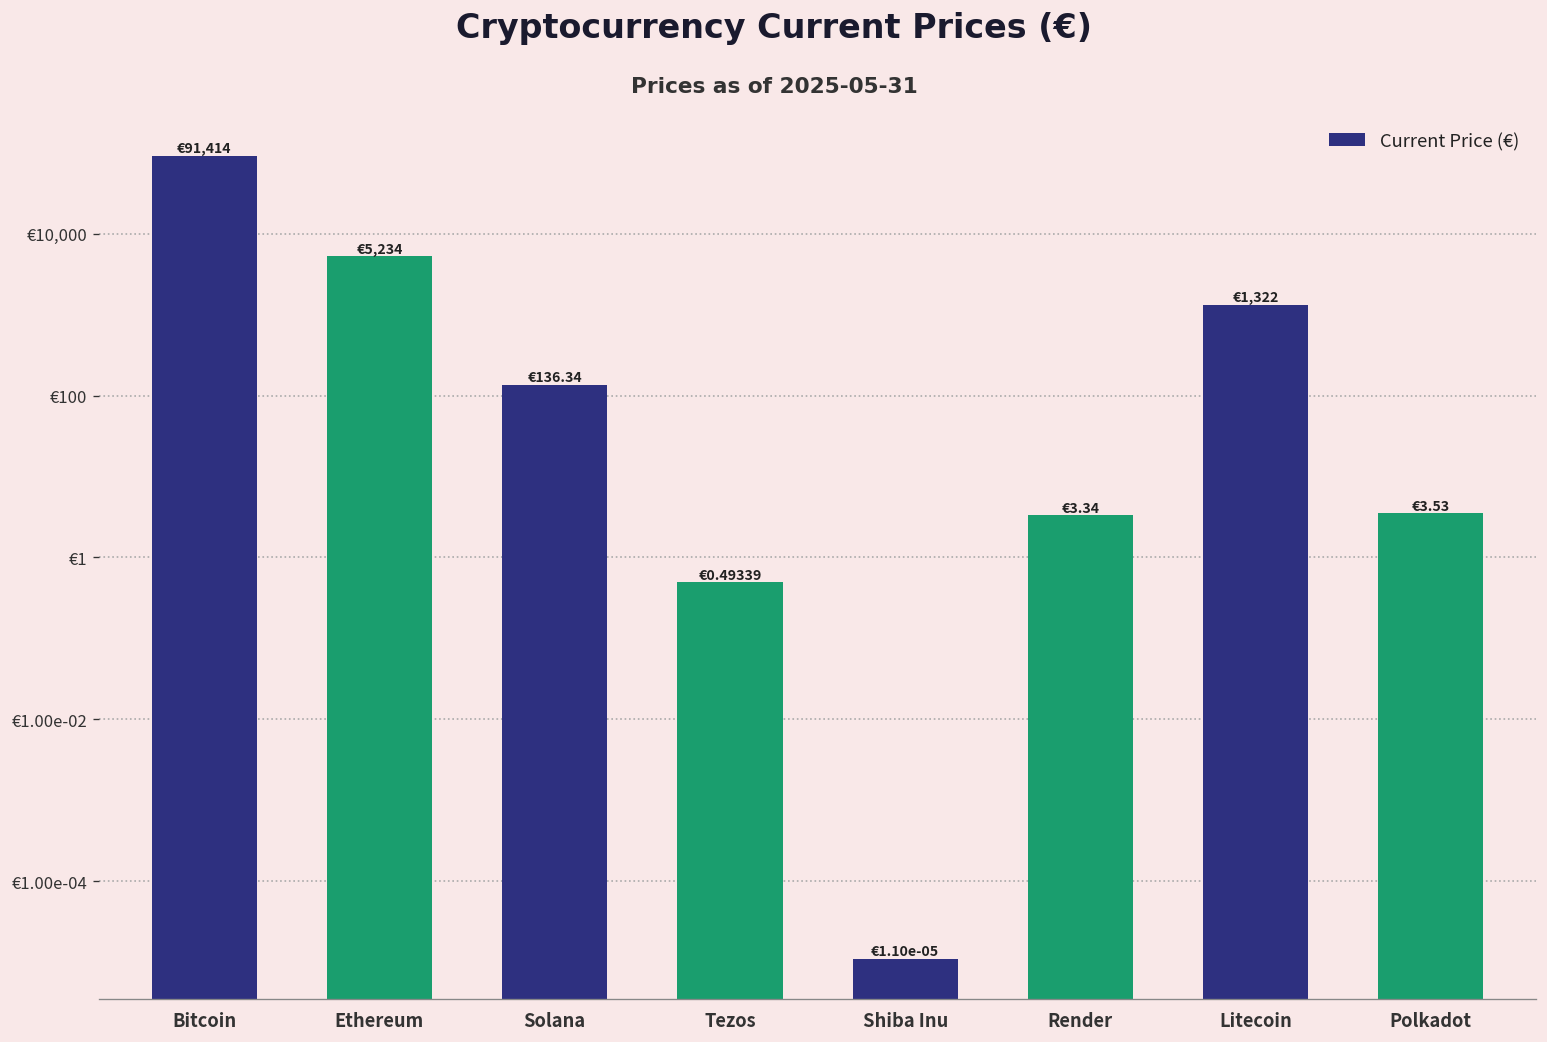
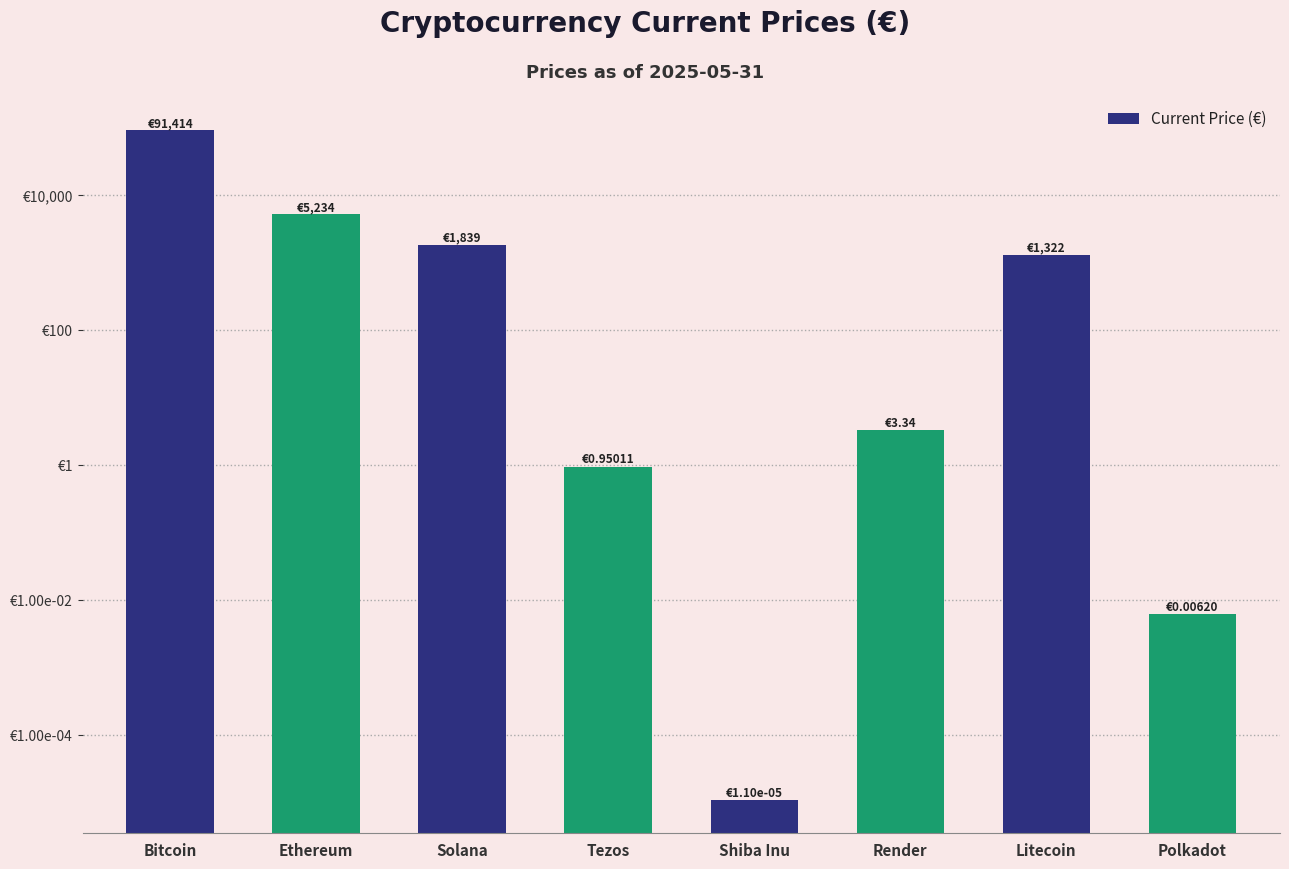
  {
    "Bitcoin": "€91,414",
    "Ethereum": "€5,234",
-   "Solana": "€136.34",
-   "Tezos": "€0.49339",
+   "Solana": "€1,839",
+   "Tezos": "€0.95011",
    "Shiba Inu": "€1.10e-05",
    "Render": "€3.34",
    "Litecoin": "€1,322",
-   "Polkadot": "€3.53"
+   "Polkadot": "€0.00620"
  }
